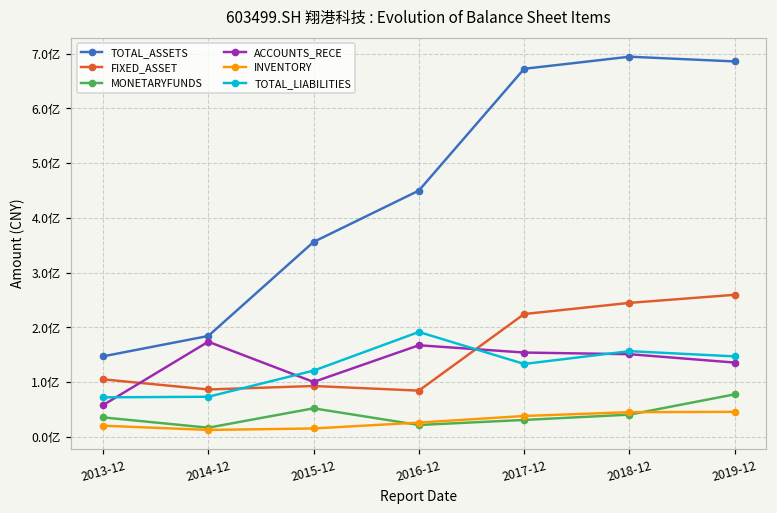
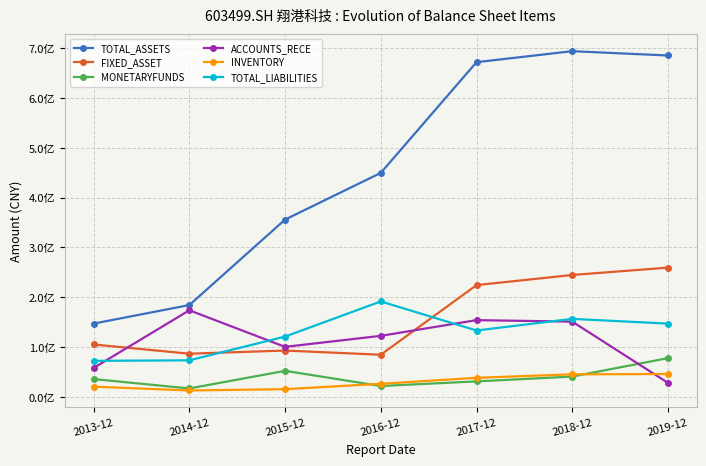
  {
    "TOTAL_ASSETS": {
      "2013-12": "1.5亿",
      "2014-12": "1.8亿",
      "2015-12": "3.6亿",
      "2016-12": "4.5亿",
      "2017-12": "6.7亿",
      "2018-12": "6.9亿",
      "2019-12": "6.9亿"
    },
    "FIXED_ASSET": {
      "2013-12": "1.1亿",
      "2014-12": "0.9亿",
      "2015-12": "0.9亿",
      "2016-12": "0.8亿",
      "2017-12": "2.2亿",
      "2018-12": "2.4亿",
      "2019-12": "2.6亿"
    },
    "MONETARYFUNDS": {
      "2013-12": "0.4亿",
      "2015-12": "0.5亿",
      "2017-12": "0.3亿",
      "2019-12": "0.8亿"
    },
    "ACCOUNTS_RECE": {
      "2013-12": "0.6亿",
      "2014-12": "1.7亿",
      "2015-12": "1.0亿",
-     "2016-12": "1.7亿",
+     "2016-12": "1.2亿",
      "2017-12": "1.5亿",
      "2018-12": "1.5亿",
-     "2019-12": "1.4亿"
+     "2019-12": "0.3亿"
    },
    "INVENTORY": {
      "2013-12": "0.2亿",
      "2015-12": "0.2亿",
      "2017-12": "0.4亿",
      "2019-12": "0.5亿"
    },
    "TOTAL_LIABILITIES": {
      "2013-12": "0.7亿",
      "2014-12": "0.7亿",
      "2015-12": "1.2亿",
      "2016-12": "1.9亿",
      "2017-12": "1.3亿",
      "2018-12": "1.6亿",
      "2019-12": "1.5亿"
    }
  }
